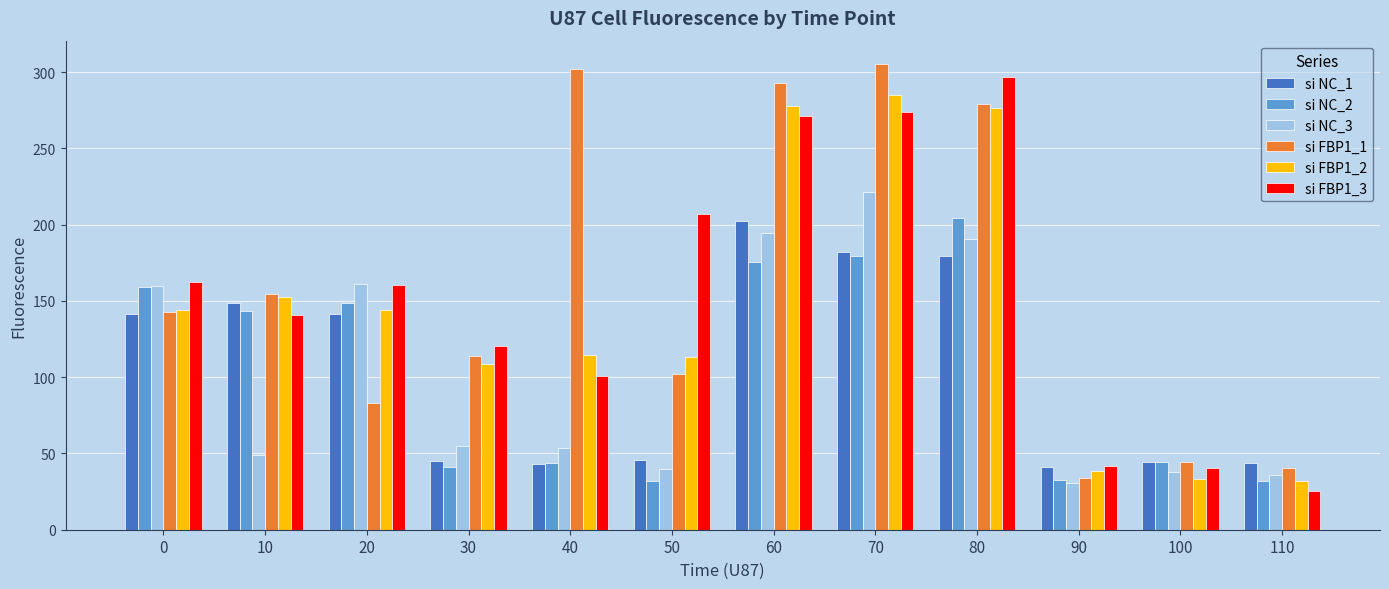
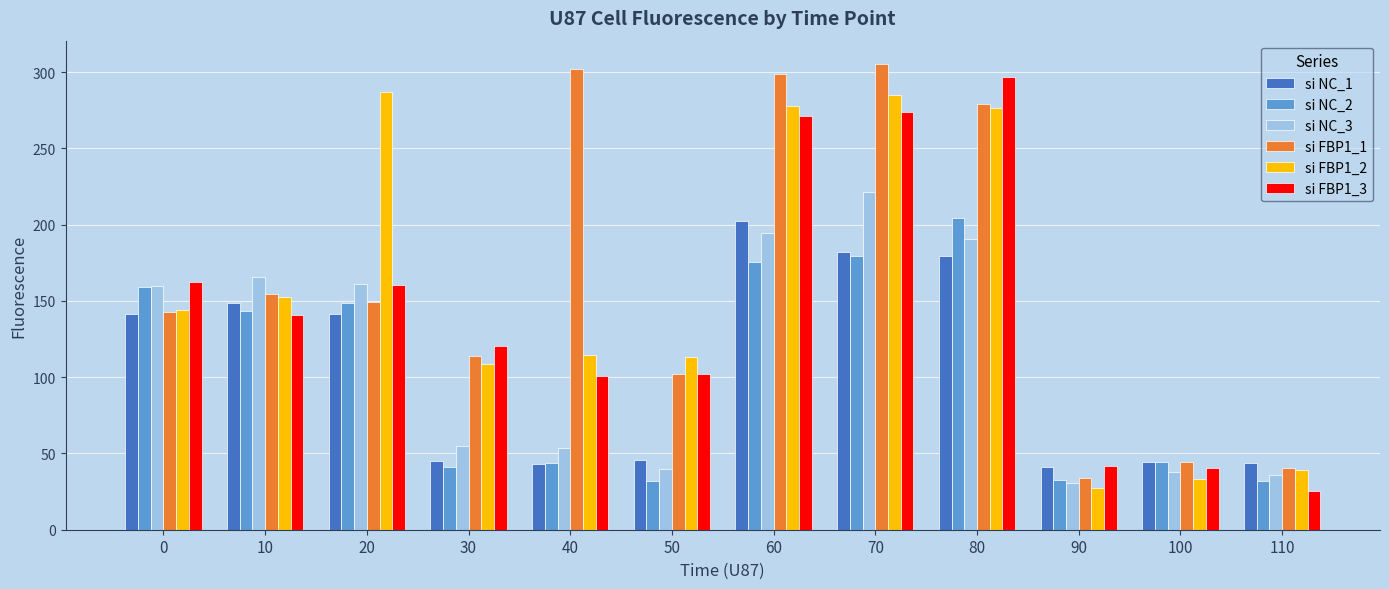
  {
    "si NC_3": {
      "0": 160,
-     "10": 49,
+     "10": 166,
      "20": 161,
      "30": 55,
      "40": 54,
      "50": 40,
      "60": 194,
      "70": 221,
      "80": 190,
      "90": 31,
      "100": 38,
      "110": 36
    },
    "si FBP1_1": {
      "0": 143,
      "10": 154,
-     "20": 83,
+     "20": 149,
      "30": 114,
      "40": 302,
      "50": 102,
-     "60": 293,
+     "60": 299,
      "70": 305,
      "80": 279,
      "90": 34,
      "100": 44,
      "110": 40
    },
    "si FBP1_2": {
      "0": 144,
      "10": 152,
-     "20": 144,
+     "20": 287,
      "30": 108,
      "40": 114,
      "50": 113,
      "60": 278,
      "70": 285,
      "80": 277,
-     "90": 39,
+     "90": 27,
      "100": 33,
-     "110": 32
+     "110": 39
    },
    "si FBP1_3": {
      "0": 162,
      "10": 141,
      "20": 161,
      "30": 121,
      "40": 101,
-     "50": 207,
+     "50": 102,
      "60": 272,
      "70": 274,
      "80": 297,
      "90": 42,
      "100": 40,
      "110": 25
    }
  }
